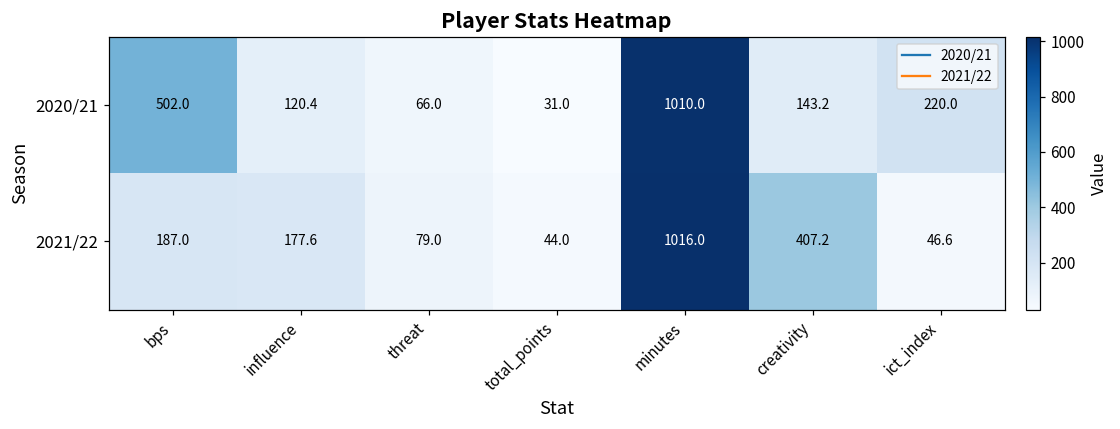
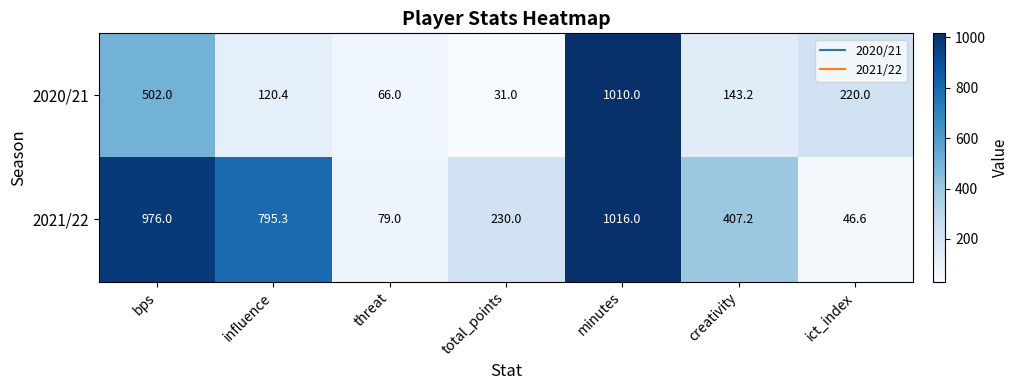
  {
    "2020/21": {
      "bps": 502.0,
      "influence": 120.4,
      "threat": 66.0,
      "total_points": 31.0,
      "minutes": 1010.0,
      "creativity": 143.2,
      "ict_index": 220.0
    },
    "2021/22": {
-     "bps": 187.0,
-     "influence": 177.6,
+     "bps": 976.0,
+     "influence": 795.3,
      "threat": 79.0,
-     "total_points": 44.0,
+     "total_points": 230.0,
      "minutes": 1016.0,
      "creativity": 407.2,
      "ict_index": 46.6
    }
  }
